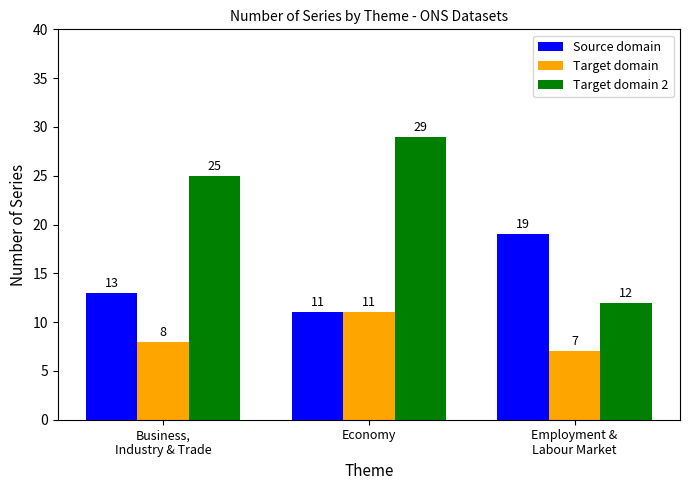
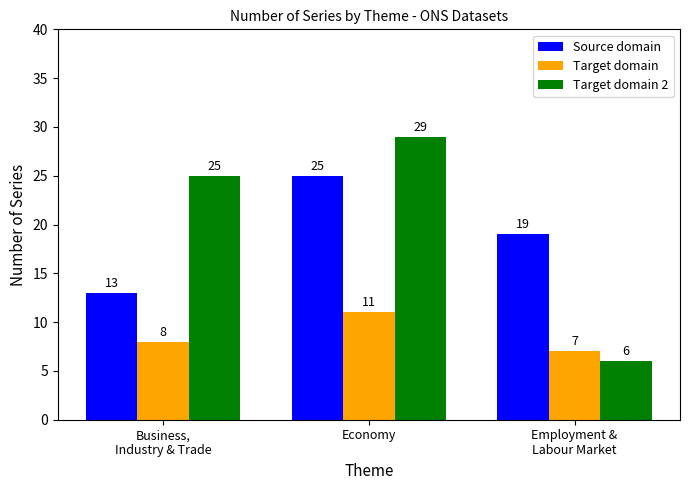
  {
    "Source domain": {
      "Business, Industry & Trade": 13,
-     "Economy": 11,
+     "Economy": 25,
      "Employment & Labour Market": 19
    },
    "Target domain": {
      "Business, Industry & Trade": 8,
      "Economy": 11,
      "Employment & Labour Market": 7
    },
    "Target domain 2": {
      "Business, Industry & Trade": 25,
      "Economy": 29,
-     "Employment & Labour Market": 12
+     "Employment & Labour Market": 6
    }
  }
